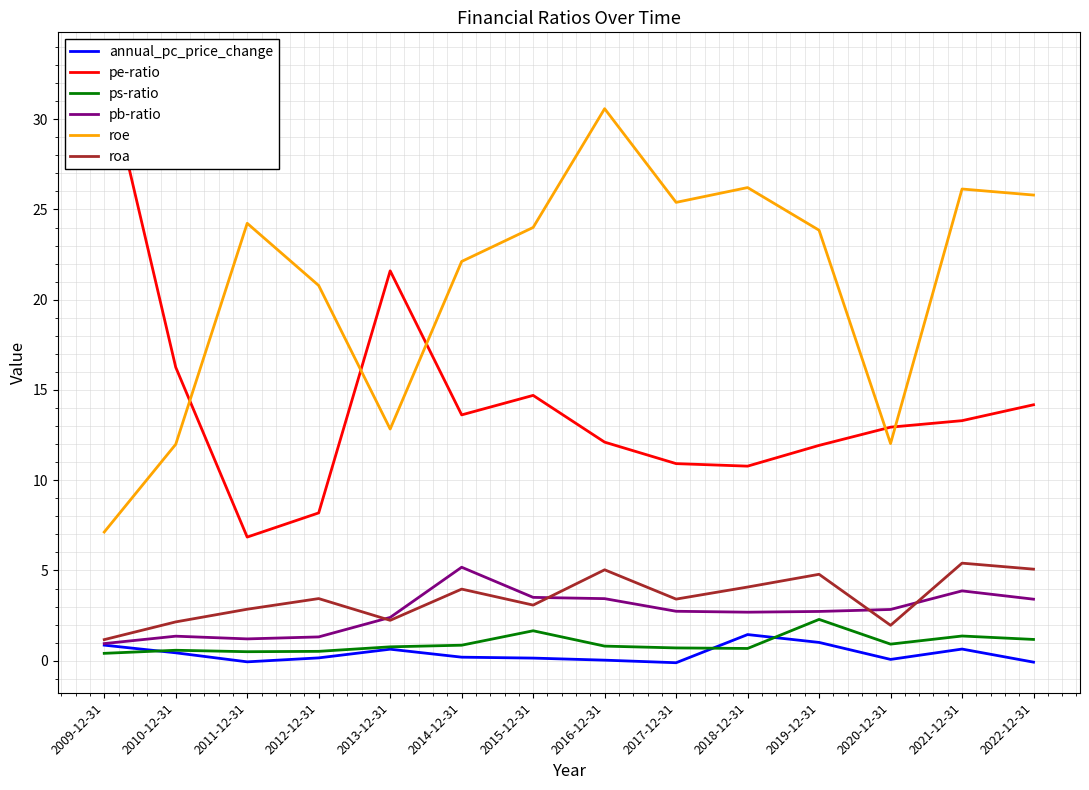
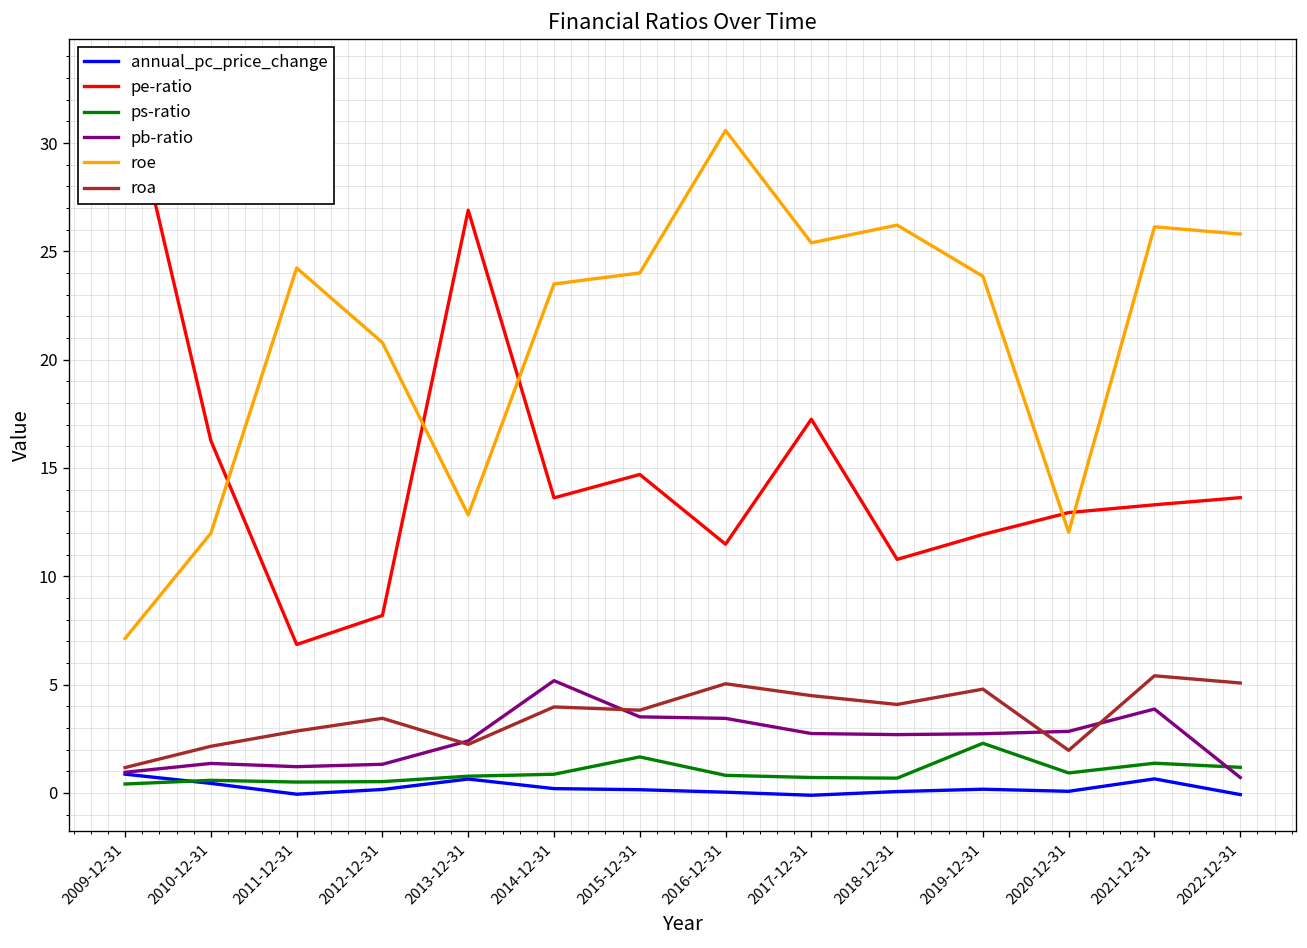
  {
    "annual_pc_price_change": {
      "2011-12-31": -0.1,
      "2012-12-31": 0.2,
      "2014-12-31": 0.2,
      "2015-12-31": 0.1,
      "2016-12-31": 0.0,
      "2017-12-31": -0.1,
-     "2018-12-31": 1.4,
-     "2019-12-31": 1.0,
+     "2018-12-31": 0.1,
+     "2019-12-31": 0.2,
      "2020-12-31": 0.1,
      "2021-12-31": 0.6,
      "2022-12-31": -0.1
    },
    "pe-ratio": {
      "2010-12-31": 16.3,
      "2011-12-31": 6.9,
      "2012-12-31": 8.2,
-     "2013-12-31": 21.6,
+     "2013-12-31": 26.9,
      "2014-12-31": 13.6,
      "2015-12-31": 14.7,
-     "2016-12-31": 12.1,
-     "2017-12-31": 10.9,
+     "2016-12-31": 11.5,
+     "2017-12-31": 17.3,
      "2018-12-31": 10.8,
      "2019-12-31": 11.9,
      "2020-12-31": 12.9,
      "2021-12-31": 13.3,
-     "2022-12-31": 14.2
+     "2022-12-31": 13.6
    },
    "ps-ratio": {
      "2009-12-31": 0.4,
      "2011-12-31": 0.5,
      "2012-12-31": 0.5,
      "2014-12-31": 0.9,
      "2015-12-31": 1.7,
      "2016-12-31": 0.8,
      "2017-12-31": 0.7,
      "2018-12-31": 0.7,
      "2019-12-31": 2.3,
      "2020-12-31": 0.9,
      "2021-12-31": 1.4,
      "2022-12-31": 1.2
    },
    "pb-ratio": {
      "2010-12-31": 1.4,
      "2011-12-31": 1.2,
      "2012-12-31": 1.3,
      "2013-12-31": 2.4,
      "2014-12-31": 5.2,
      "2015-12-31": 3.5,
      "2016-12-31": 3.4,
      "2017-12-31": 2.7,
      "2018-12-31": 2.7,
      "2019-12-31": 2.7,
      "2020-12-31": 2.8,
      "2021-12-31": 3.9,
-     "2022-12-31": 3.4
+     "2022-12-31": 0.7
    },
    "roe": {
      "2009-12-31": 7.1,
      "2010-12-31": 12.0,
      "2011-12-31": 24.2,
      "2012-12-31": 20.8,
      "2013-12-31": 12.8,
-     "2014-12-31": 22.1,
+     "2014-12-31": 23.5,
      "2015-12-31": 24.0,
      "2016-12-31": 30.6,
      "2017-12-31": 25.4,
      "2018-12-31": 26.2,
      "2019-12-31": 23.8,
      "2020-12-31": 12.0,
      "2021-12-31": 26.1,
      "2022-12-31": 25.8
    },
    "roa": {
      "2009-12-31": 1.2,
      "2010-12-31": 2.2,
      "2011-12-31": 2.9,
      "2012-12-31": 3.4,
      "2013-12-31": 2.2,
      "2014-12-31": 4.0,
-     "2015-12-31": 3.1,
+     "2015-12-31": 3.8,
      "2016-12-31": 5.0,
-     "2017-12-31": 3.4,
+     "2017-12-31": 4.5,
      "2018-12-31": 4.1,
      "2019-12-31": 4.8,
      "2020-12-31": 2.0,
      "2021-12-31": 5.4,
      "2022-12-31": 5.1
    }
  }
